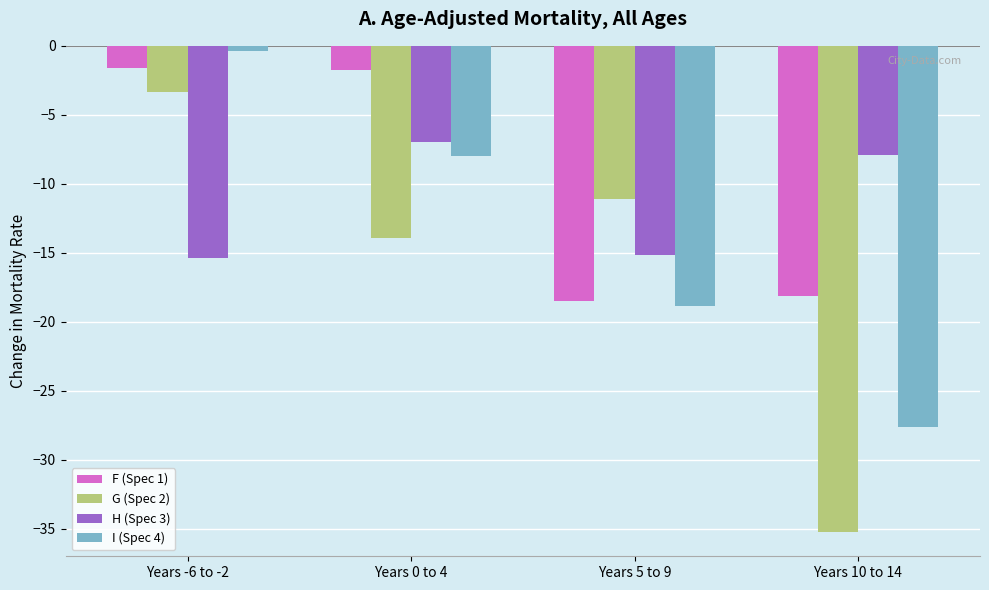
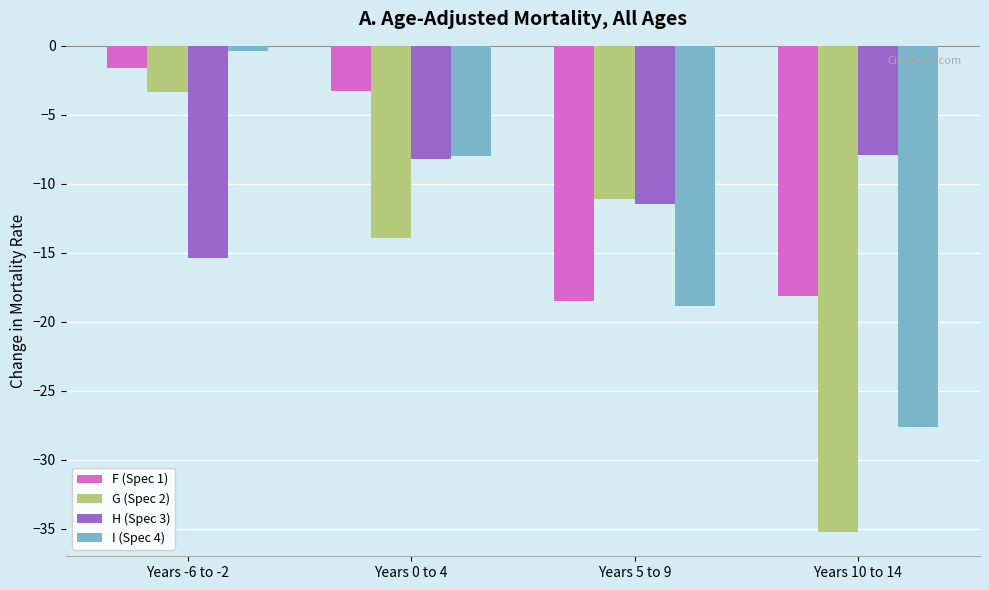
  {
    "F (Spec 1)": {
      "Years -6 to -2": -1.6,
-     "Years 0 to 4": -1.7,
+     "Years 0 to 4": -3.3,
      "Years 5 to 9": -18.5,
      "Years 10 to 14": -18.2
    },
    "G (Spec 2)": {
      "Years -6 to -2": -3.4,
      "Years 0 to 4": -14.0,
      "Years 5 to 9": -11.1,
      "Years 10 to 14": -35.3
    },
    "H (Spec 3)": {
      "Years -6 to -2": -15.4,
-     "Years 0 to 4": -6.9,
-     "Years 5 to 9": -15.2,
+     "Years 0 to 4": -8.2,
+     "Years 5 to 9": -11.5,
      "Years 10 to 14": -7.9
    },
    "I (Spec 4)": {
      "Years -6 to -2": -0.4,
      "Years 0 to 4": -8.0,
      "Years 5 to 9": -18.9,
      "Years 10 to 14": -27.6
    }
  }
